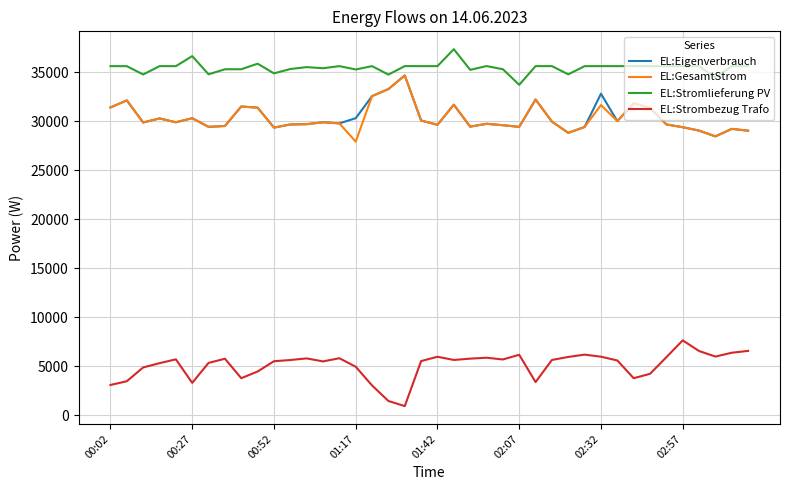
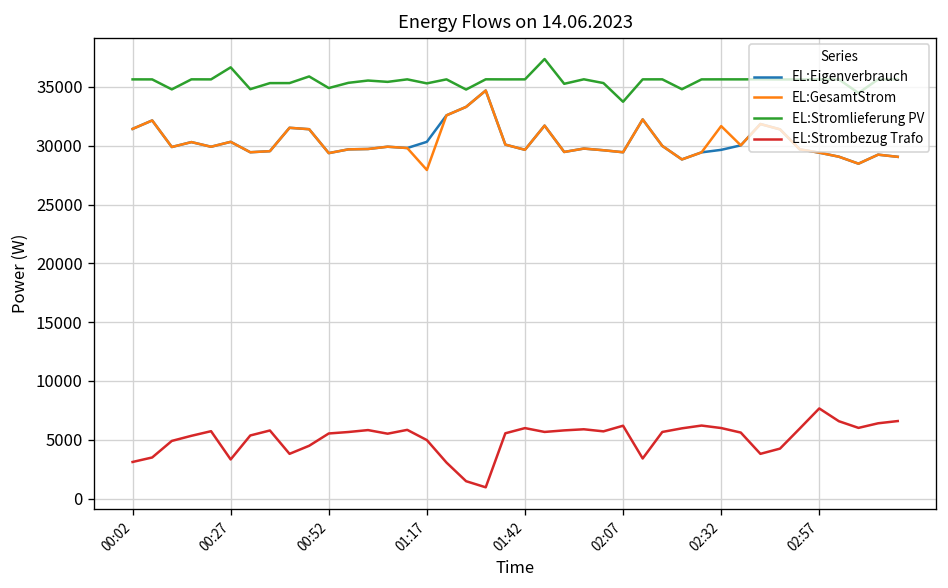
  {
    "EL:Eigenverbrauch": {
      "01:17": 30000,
-     "02:32": 33000
+     "02:32": 30000
    },
    "EL:GesamtStrom": {
      "01:17": 28000,
      "02:32": 32000
    },
    "EL:Stromlieferung PV": {
      "00:02": 36000,
      "00:27": 37000,
      "00:52": 35000,
      "01:17": 35000,
      "01:42": 36000,
      "02:07": 34000,
      "02:32": 36000
    },
    "EL:Strombezug Trafo": {
      "00:02": 3000,
      "00:27": 3000,
      "00:52": 6000,
      "01:17": 5000,
      "01:42": 6000,
      "02:07": 6000,
      "02:32": 6000,
      "02:57": 8000
    }
  }
